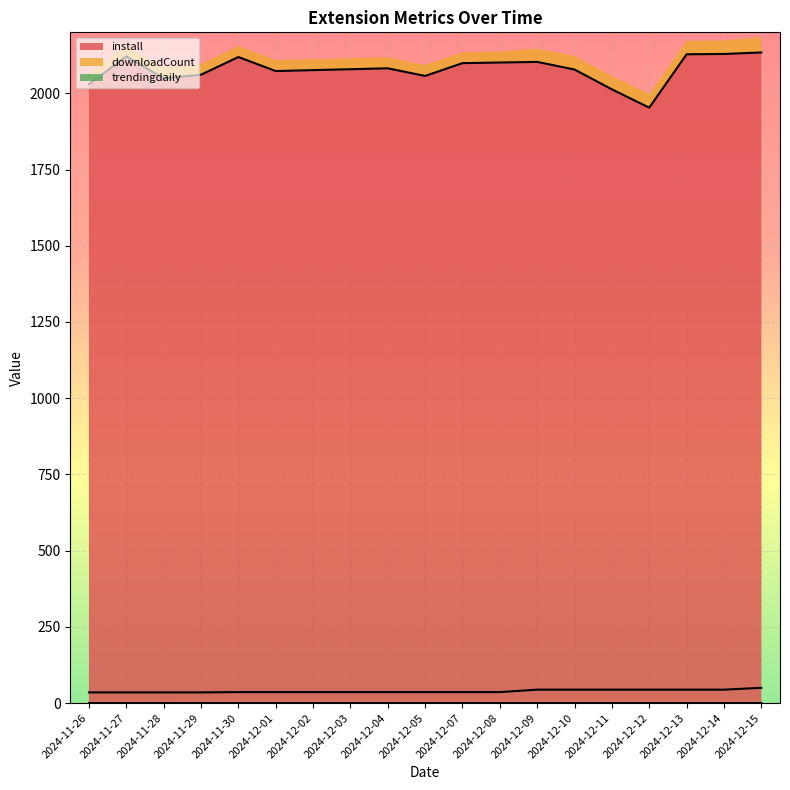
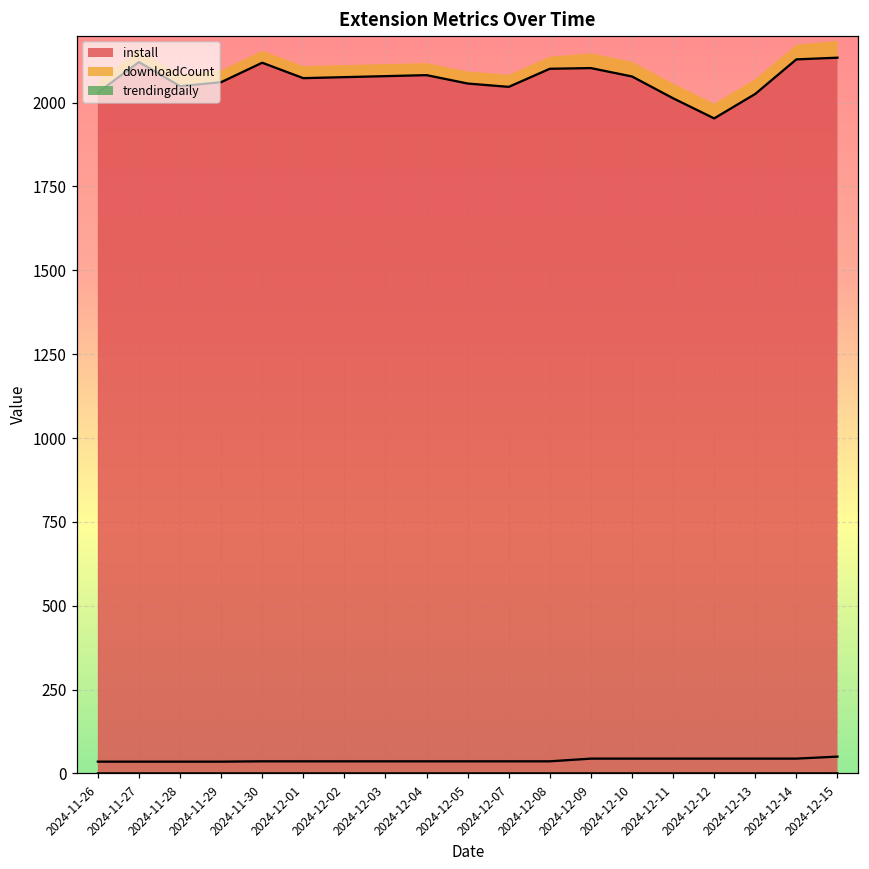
  {
    "install": {
      "2024-11-29": 2060,
      "2024-11-30": 2120,
      "2024-12-01": 2070,
      "2024-12-02": 2080,
      "2024-12-03": 2080,
      "2024-12-04": 2080,
      "2024-12-05": 2060,
-     "2024-12-07": 2100,
+     "2024-12-07": 2050,
      "2024-12-08": 2100,
      "2024-12-09": 2100,
      "2024-12-10": 2080,
      "2024-12-11": 2010,
      "2024-12-12": 1950,
-     "2024-12-13": 2130,
+     "2024-12-13": 2030,
      "2024-12-14": 2130,
      "2024-12-15": 2130
    },
    "trendingdaily": {
      "2024-12-07": 40,
      "2024-12-15": 50
    }
  }
